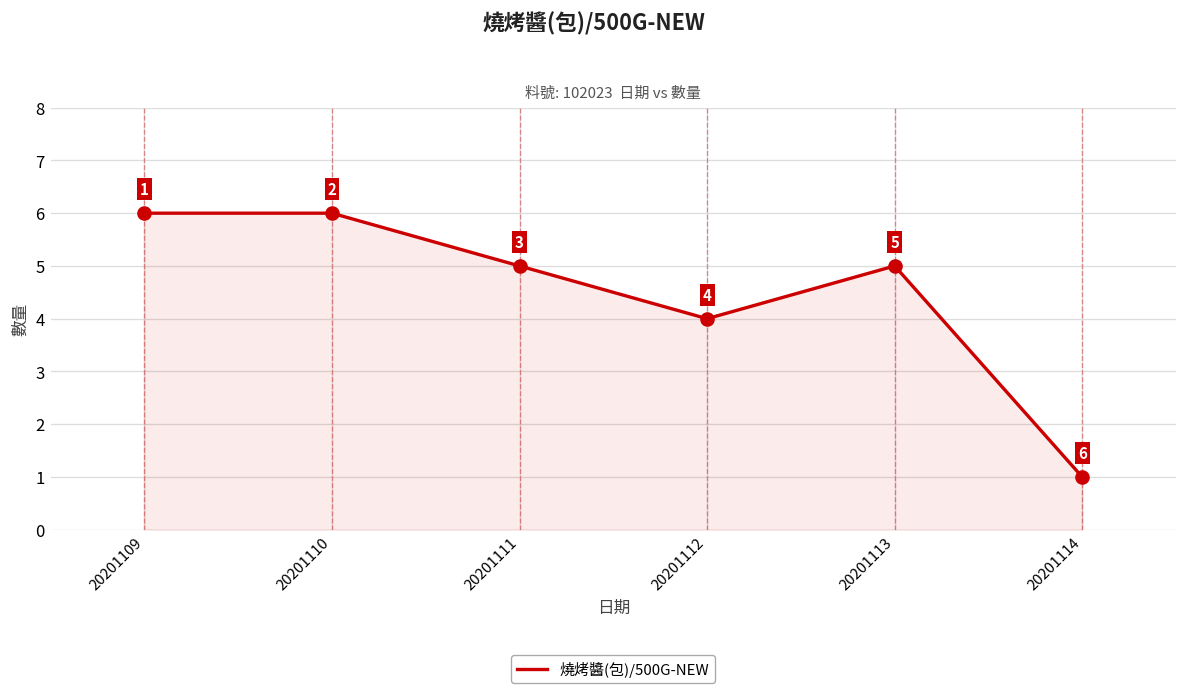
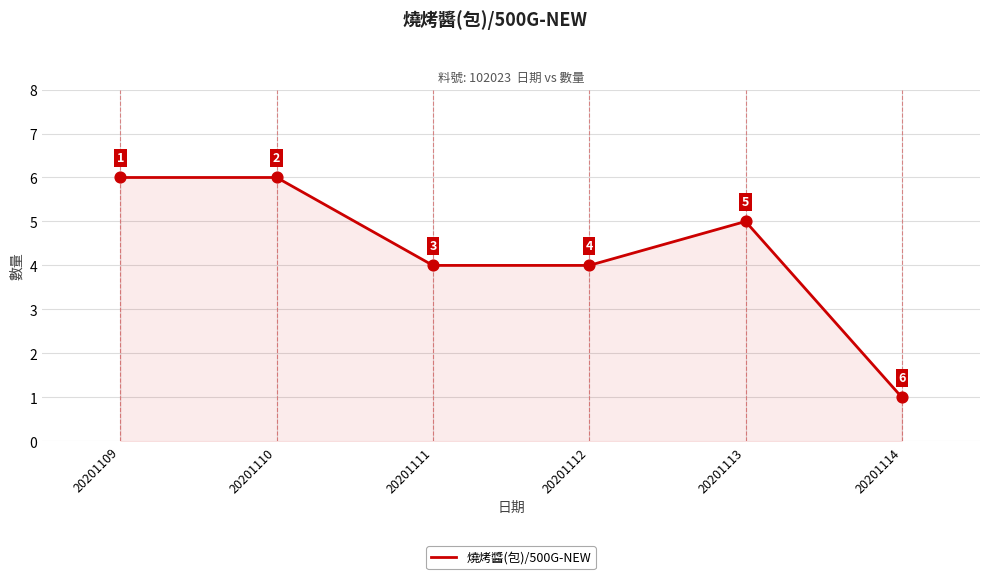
  {
-   "20201111": 5
+   "20201111": 4
  }
